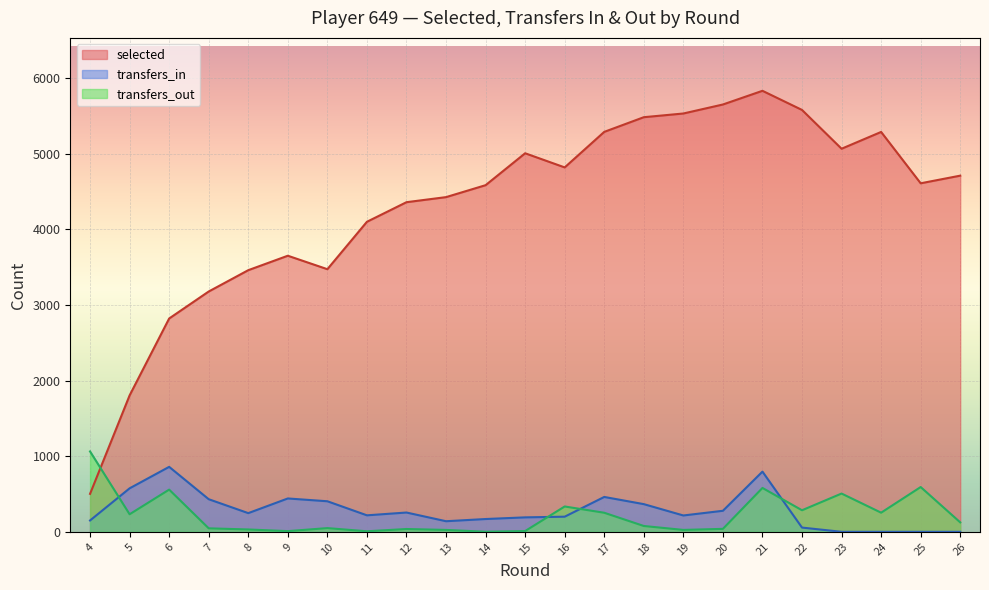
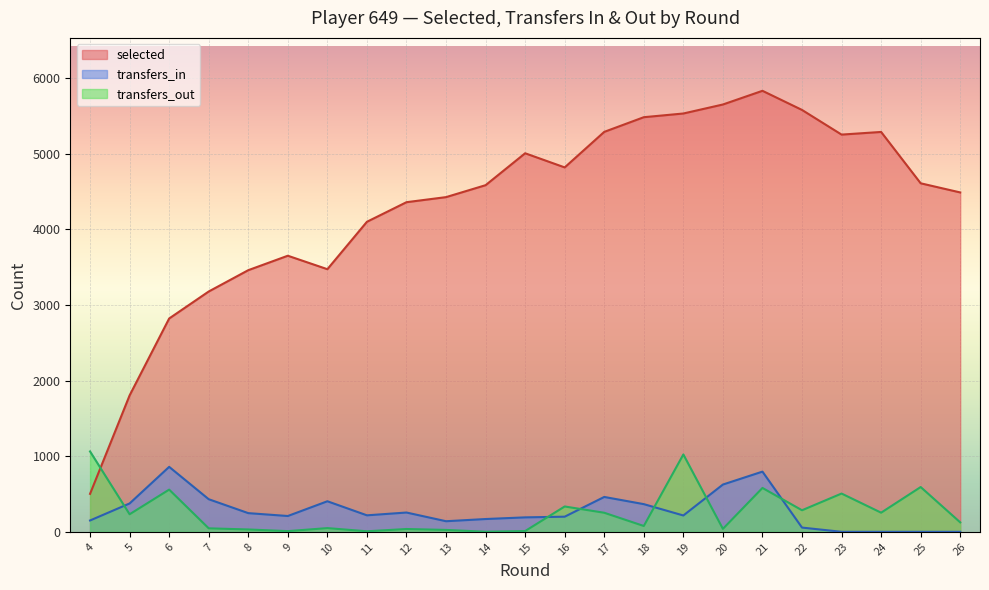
  {
    "selected": {
      "4": 500,
      "5": 1800,
      "6": 2800,
      "7": 3200,
      "8": 3500,
      "9": 3700,
      "10": 3500,
      "11": 4100,
      "12": 4400,
      "13": 4400,
      "14": 4600,
      "15": 5000,
      "16": 4800,
      "17": 5300,
      "18": 5500,
      "19": 5500,
      "20": 5700,
      "21": 5800,
      "22": 5600,
-     "23": 5100,
+     "23": 5300,
      "24": 5300,
      "25": 4600,
-     "26": 4700
+     "26": 4500
    },
    "transfers_in": {
      "4": 200,
-     "5": 600,
+     "5": 400,
      "6": 900,
      "7": 400,
      "8": 200,
-     "9": 400,
+     "9": 200,
      "10": 400,
      "11": 200,
      "12": 300,
      "13": 100,
      "14": 200,
      "15": 200,
      "16": 200,
      "17": 500,
      "18": 400,
      "19": 200,
-     "20": 300,
+     "20": 600,
      "21": 800,
      "22": 100,
      "23": 0,
      "24": 0,
      "25": 0,
      "26": 0
    },
    "transfers_out": {
      "4": 1100,
      "5": 200,
      "6": 600,
      "7": 0,
      "8": 0,
      "9": 0,
      "10": 0,
      "11": 0,
      "12": 0,
      "13": 0,
      "14": 0,
      "15": 0,
      "16": 300,
      "17": 300,
      "18": 100,
-     "19": 0,
+     "19": 1000,
      "20": 0,
      "21": 600,
      "22": 300,
      "23": 500,
      "24": 300,
      "25": 600,
      "26": 100
    }
  }
